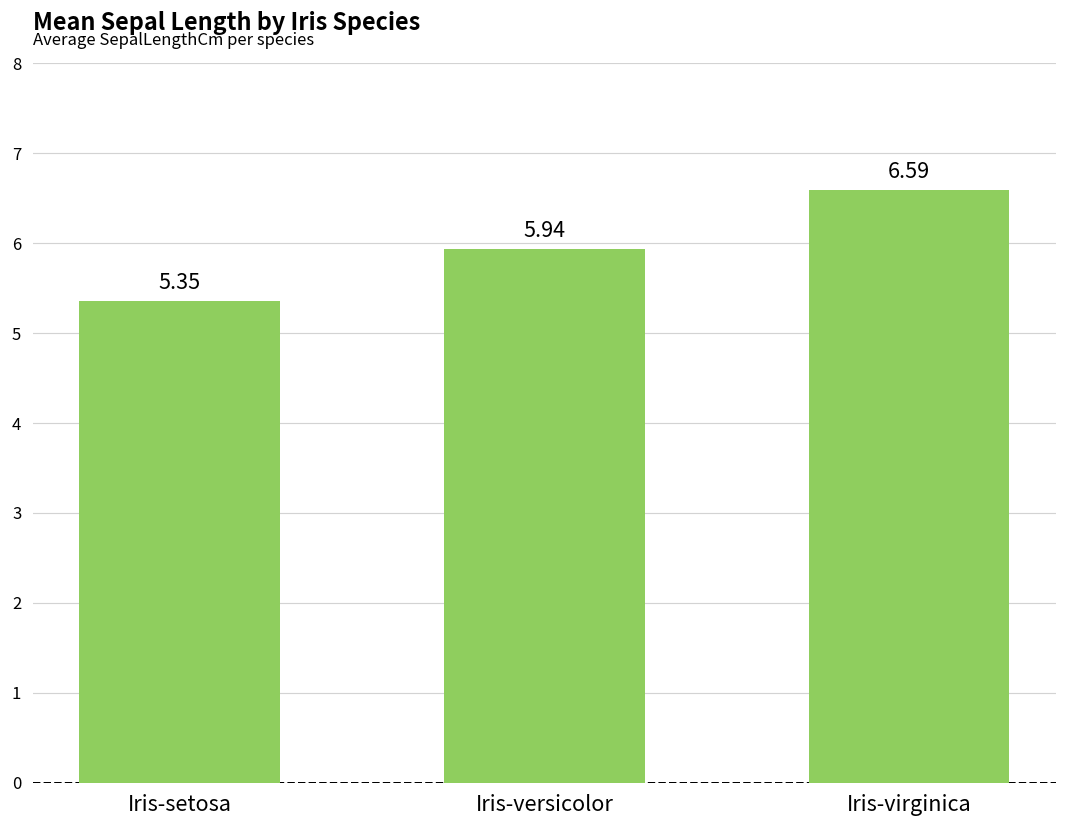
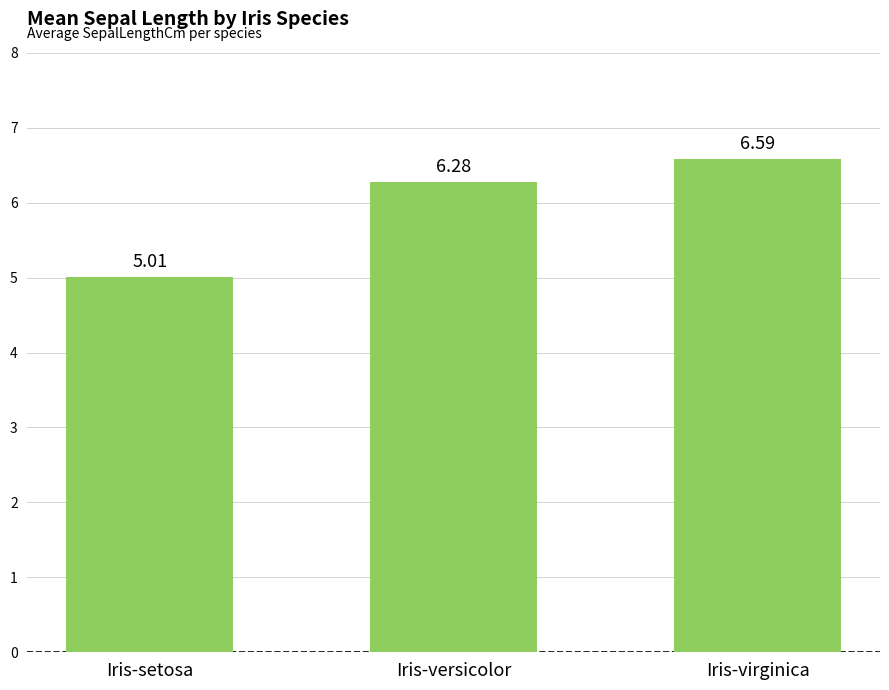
  {
-   "Iris-setosa": 5.35,
-   "Iris-versicolor": 5.94,
+   "Iris-setosa": 5.01,
+   "Iris-versicolor": 6.28,
    "Iris-virginica": 6.59
  }
